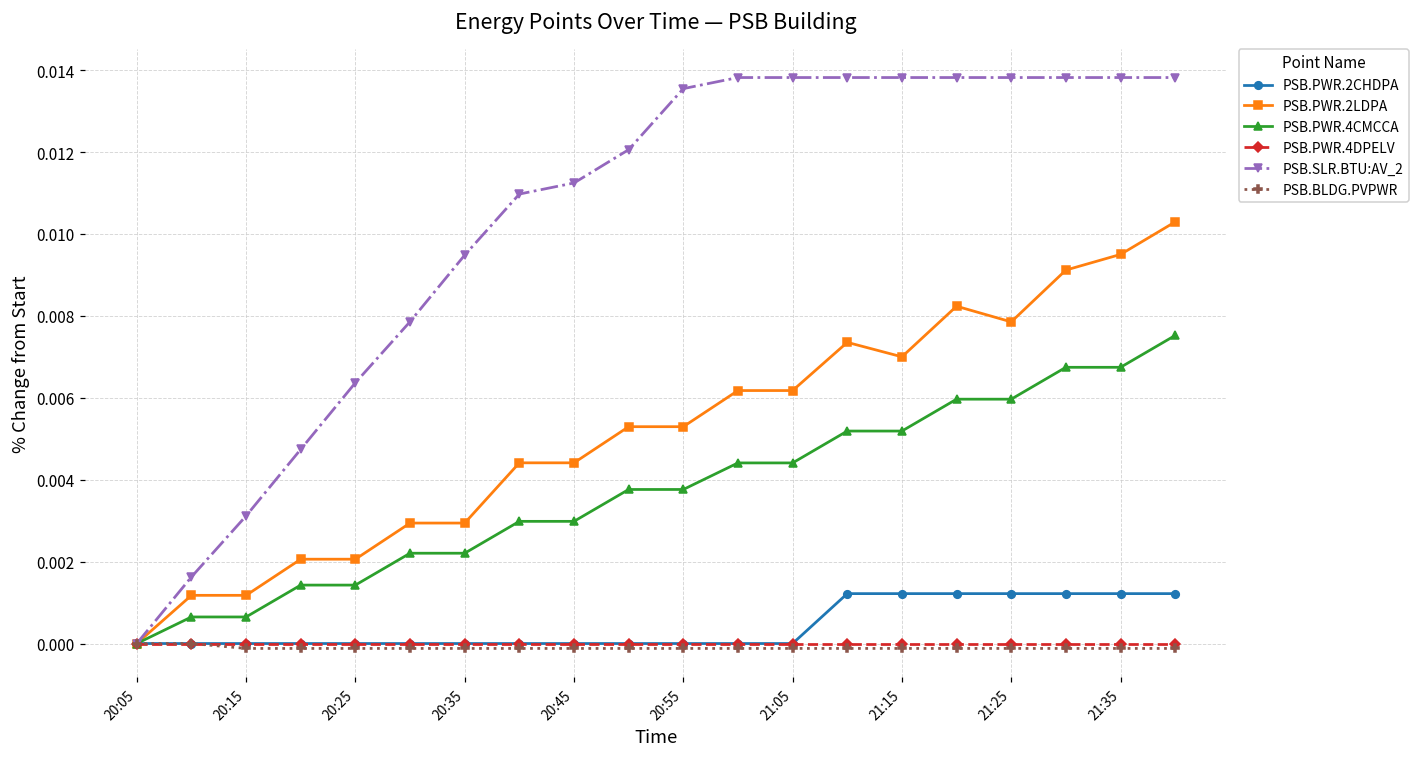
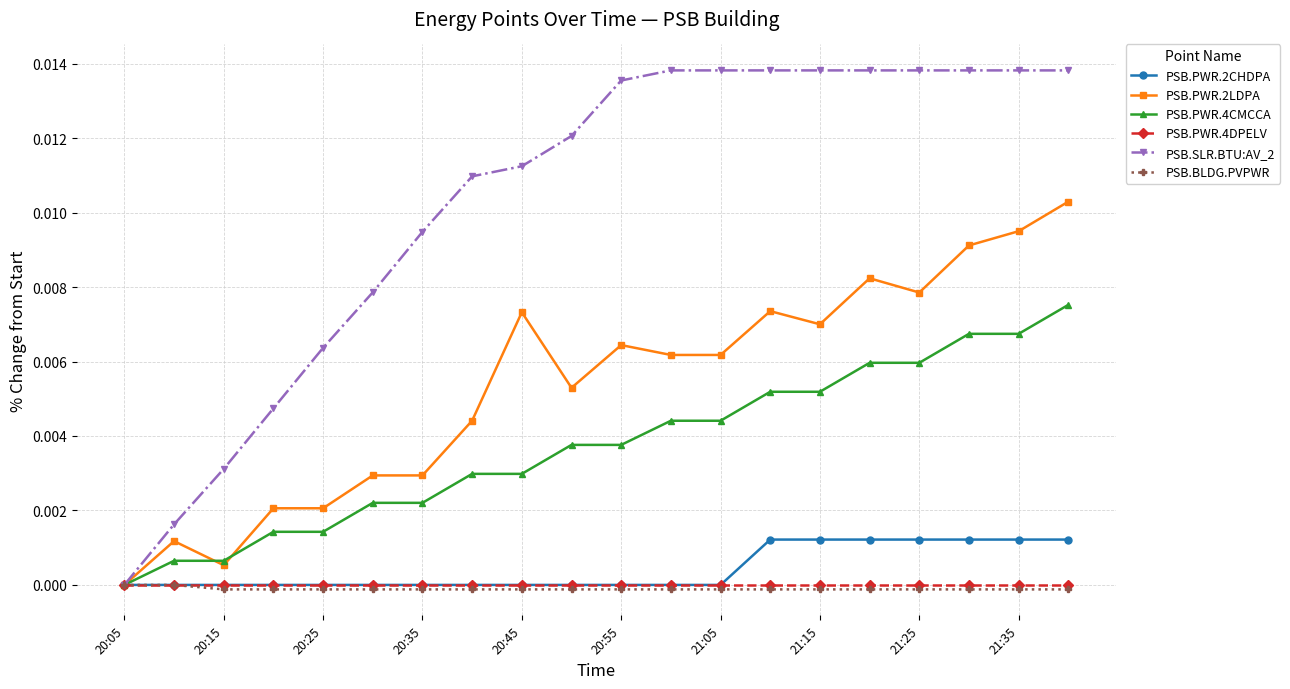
  {
    "PSB.PWR.2CHDPA": {
      "21:15": 0.0012,
      "21:25": 0.0012,
      "21:35": 0.0012
    },
    "PSB.PWR.2LDPA": {
-     "20:15": 0.0012,
+     "20:15": 0.0005,
      "20:25": 0.0021,
      "20:35": 0.0029,
-     "20:45": 0.0044,
-     "20:55": 0.0053,
+     "20:45": 0.0073,
+     "20:55": 0.0064,
      "21:05": 0.0062,
      "21:15": 0.0070,
      "21:25": 0.0079,
      "21:35": 0.0095
    },
    "PSB.PWR.4CMCCA": {
      "20:15": 0.0006,
      "20:25": 0.0014,
      "20:35": 0.0022,
      "20:45": 0.0030,
      "20:55": 0.0038,
      "21:05": 0.0044,
      "21:15": 0.0052,
      "21:25": 0.0060,
      "21:35": 0.0067
    },
    "PSB.PWR.4DPELV": {
      "21:15": 0.0000,
      "21:25": 0.0000,
      "21:35": 0.0000
    },
    "PSB.SLR.BTU:AV_2": {
      "20:15": 0.0031,
      "20:25": 0.0064,
      "20:35": 0.0095,
      "20:45": 0.0112,
      "20:55": 0.0135,
      "21:05": 0.0138,
      "21:15": 0.0138,
      "21:25": 0.0138,
      "21:35": 0.0138
    },
    "PSB.BLDG.PVPWR": {
      "20:15": -0.0001,
      "20:25": -0.0001,
      "20:35": -0.0001,
      "20:45": -0.0001,
      "20:55": -0.0001,
      "21:05": -0.0001,
      "21:15": -0.0001,
      "21:25": -0.0001,
      "21:35": -0.0001
    }
  }
